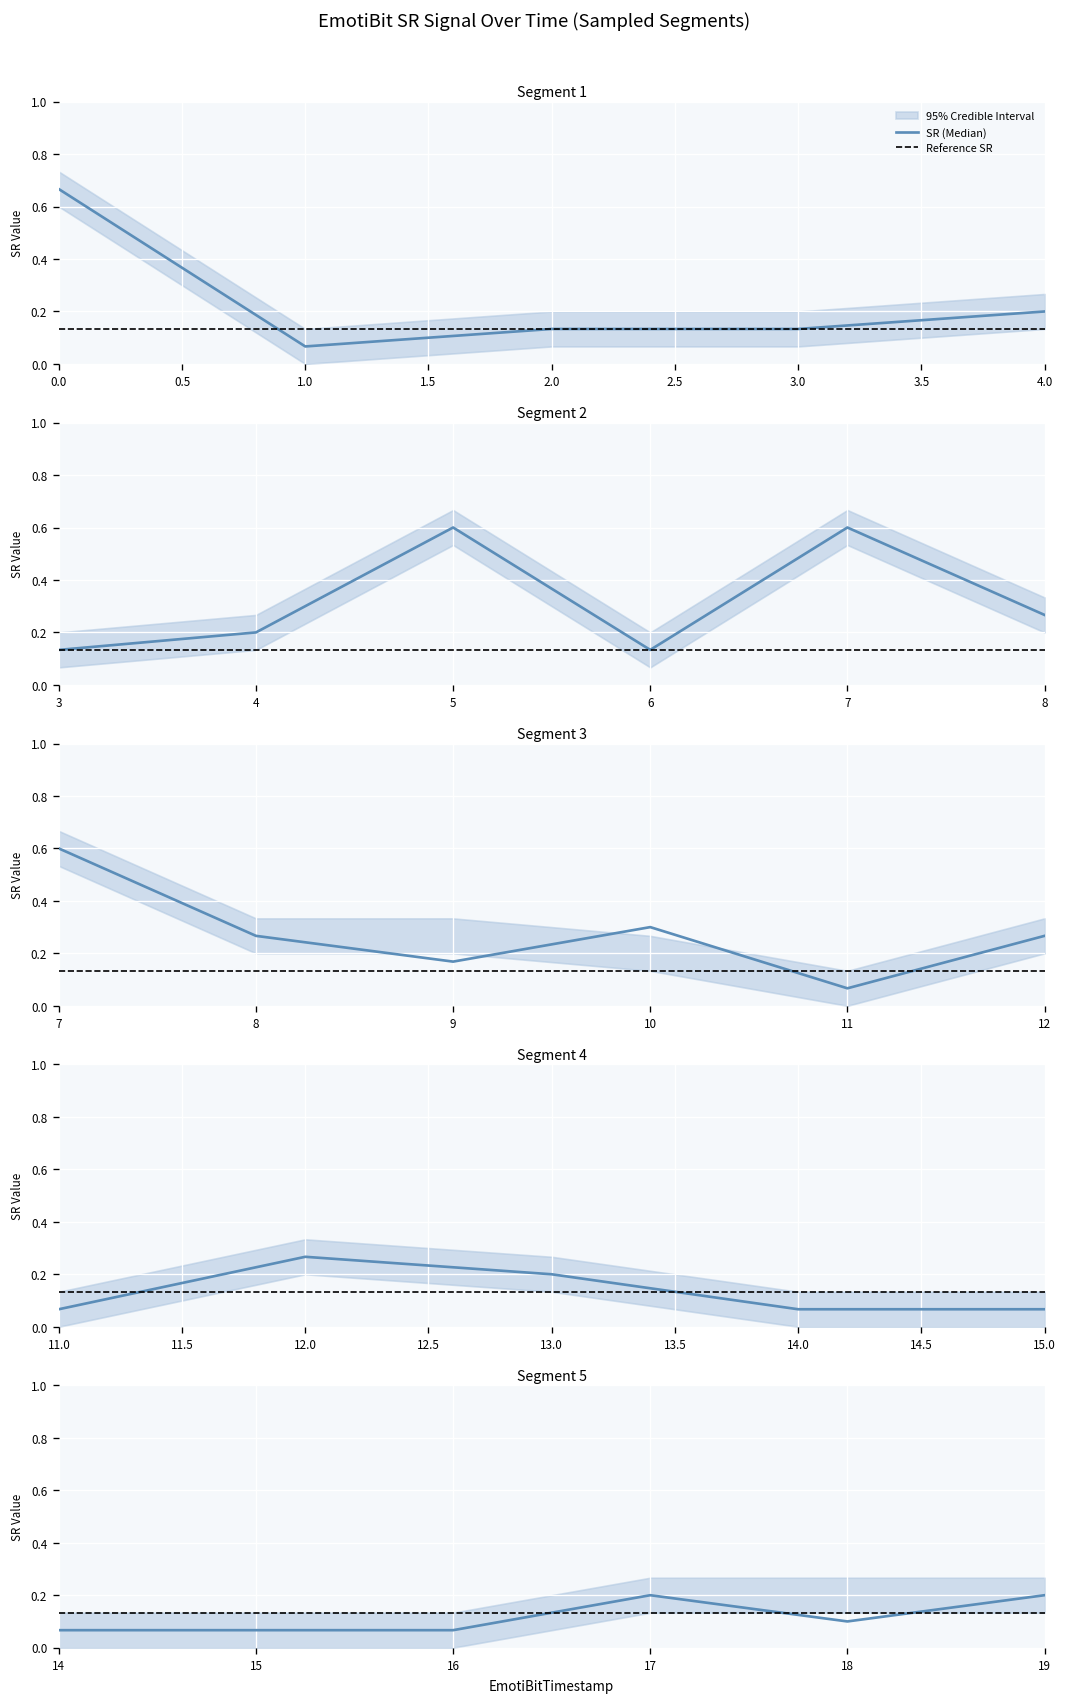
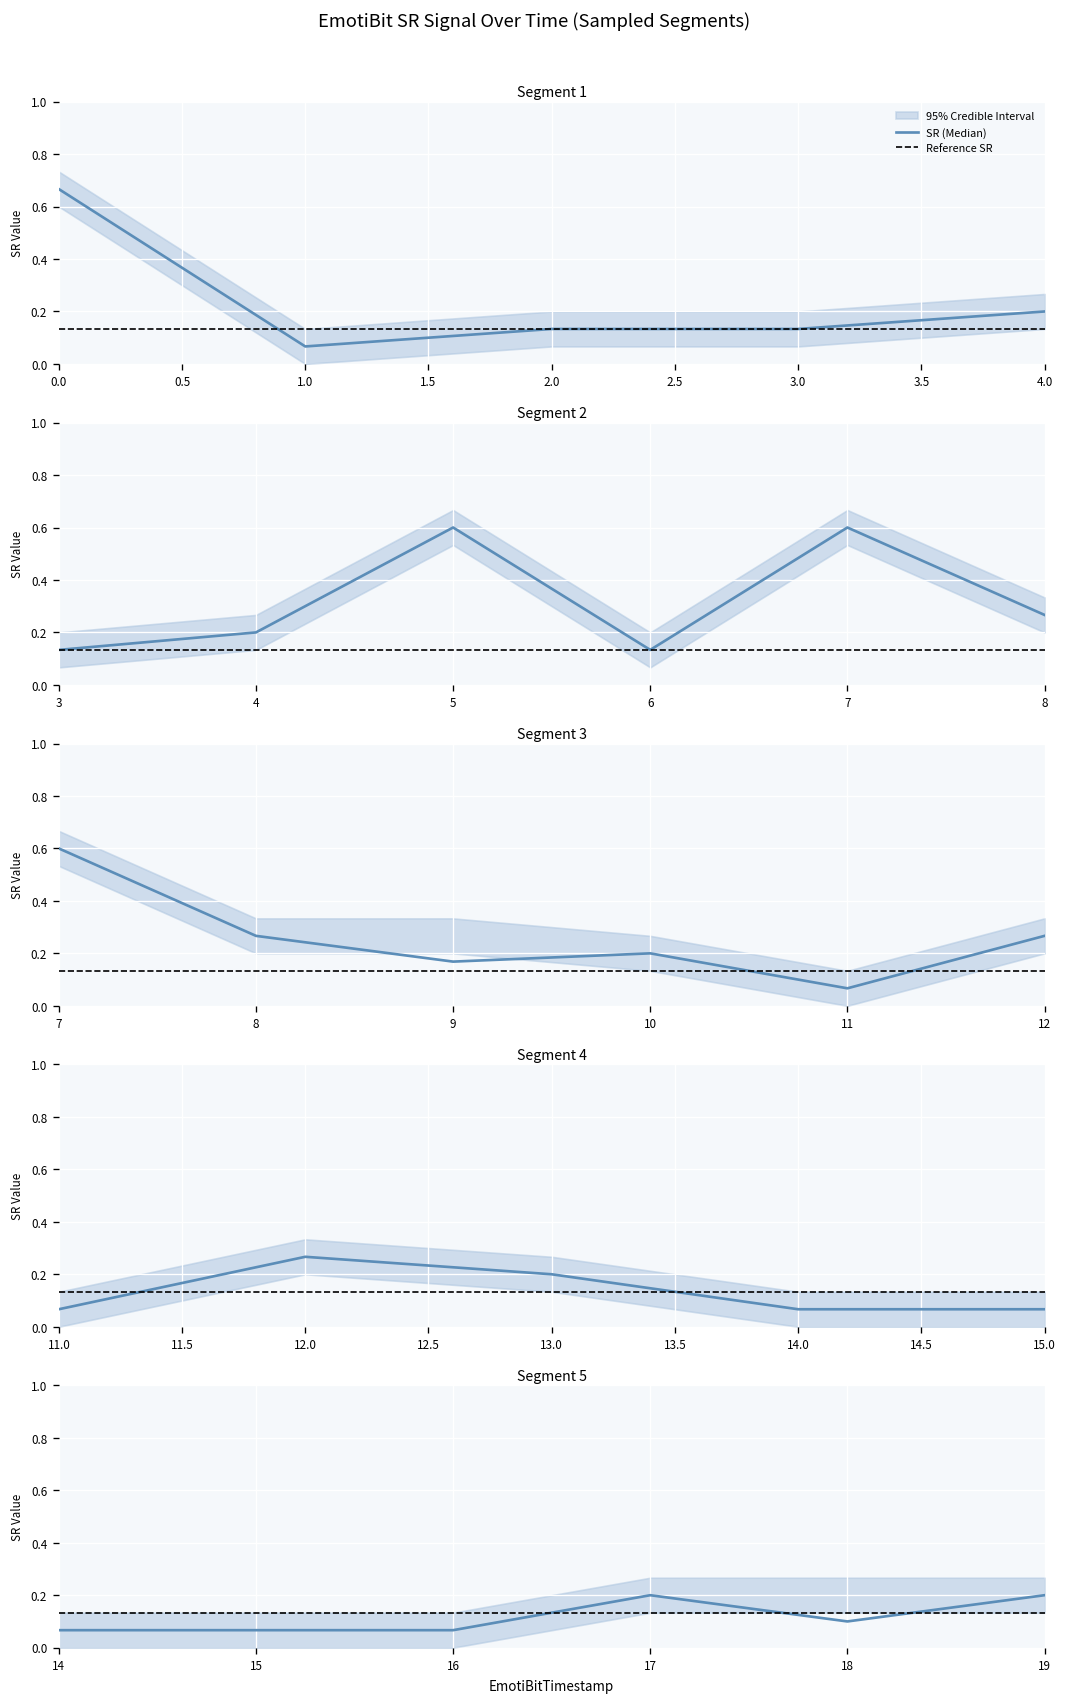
  {
    "Segment 1": {
      "SR (Median)": {
        "0.0": 0.67,
        "1.0": 0.07,
        "4.0": 0.20
      },
      "Reference SR": {
        "0.0": 0.13,
        "4.0": 0.13
      }
    },
    "Segment 2": {
      "SR (Median)": {
        "4": 0.20,
        "5": 0.60,
        "7": 0.60,
        "8": 0.27
      },
      "Reference SR": {
        "4": 0.13,
        "5": 0.13,
        "7": 0.13,
        "8": 0.13
      }
    },
    "Segment 3": {
      "SR (Median)": {
        "7": 0.6,
        "8": 0.27,
        "9": 0.17,
-       "10": 0.3,
+       "10": 0.2,
        "11": 0.07,
        "12": 0.27
      },
      "Reference SR": {
        "7": 0.13,
        "8": 0.13,
        "9": 0.13,
        "10": 0.13,
        "12": 0.13
      }
    },
    "Segment 4": {
      "SR (Median)": {
        "11.0": 0.07,
        "12.0": 0.27,
        "13.0": 0.20,
        "14.0": 0.07,
        "15.0": 0.07
      },
      "Reference SR": {
        "12.0": 0.13,
        "13.0": 0.13
      }
    },
    "Segment 5": {
      "SR (Median)": {
        "14": 0.07,
        "15": 0.07,
        "16": 0.07,
        "17": 0.20,
        "18": 0.10,
        "19": 0.20
      },
      "Reference SR": {
        "17": 0.13,
        "18": 0.13,
        "19": 0.13
      }
    }
  }
